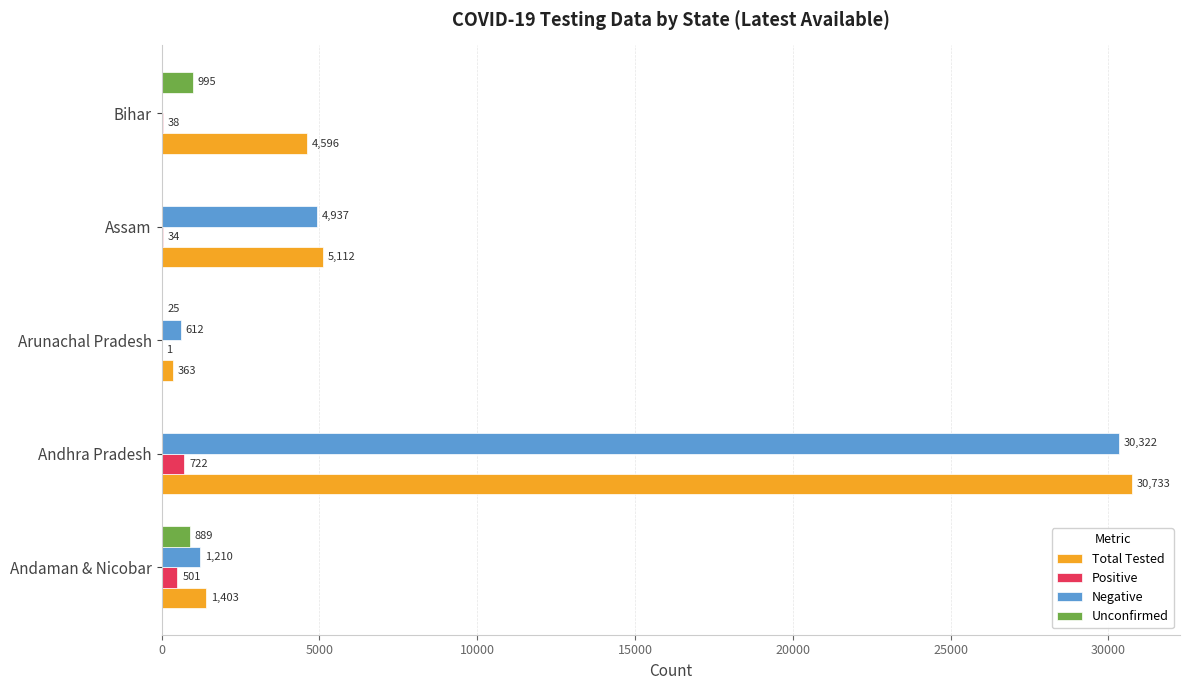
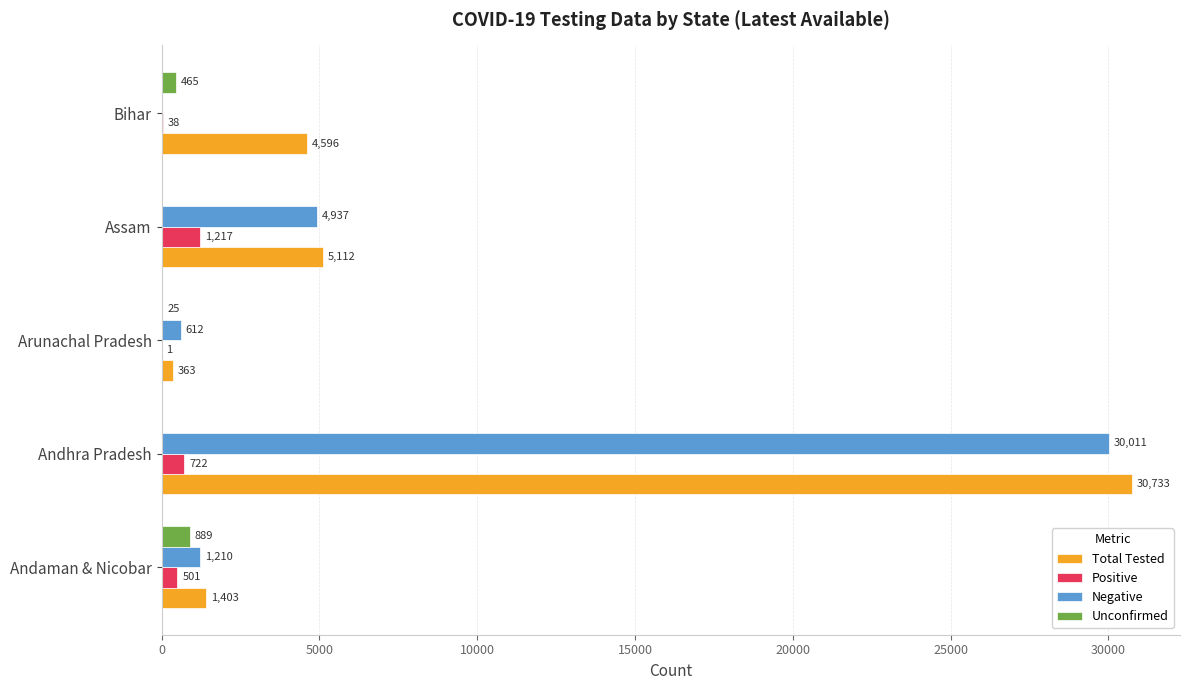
  {
    "Total Tested": {
      "Bihar": "4,596",
      "Assam": "5,112",
      "Arunachal Pradesh": "363",
      "Andhra Pradesh": "30,733",
      "Andaman & Nicobar": "1,403"
    },
    "Positive": {
      "Bihar": "38",
-     "Assam": "34",
+     "Assam": "1,217",
      "Arunachal Pradesh": "1",
      "Andhra Pradesh": "722",
      "Andaman & Nicobar": "501"
    },
    "Negative": {
      "Assam": "4,937",
      "Arunachal Pradesh": "612",
-     "Andhra Pradesh": "30,322",
+     "Andhra Pradesh": "30,011",
      "Andaman & Nicobar": "1,210"
    },
    "Unconfirmed": {
-     "Bihar": "995",
+     "Bihar": "465",
      "Arunachal Pradesh": "25",
      "Andaman & Nicobar": "889"
    }
  }
